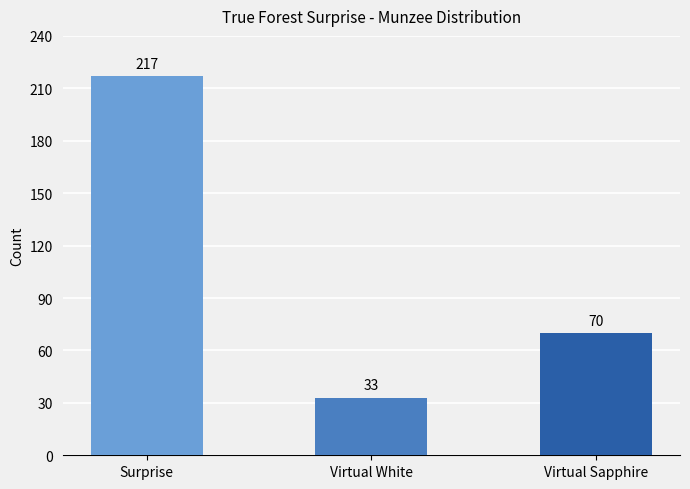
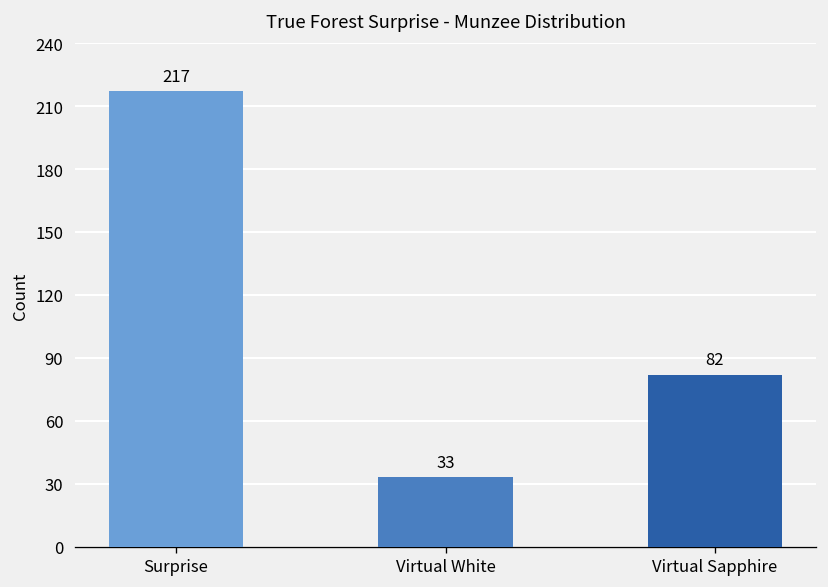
  {
    "Surprise": 217,
    "Virtual White": 33,
-   "Virtual Sapphire": 70
+   "Virtual Sapphire": 82
  }
